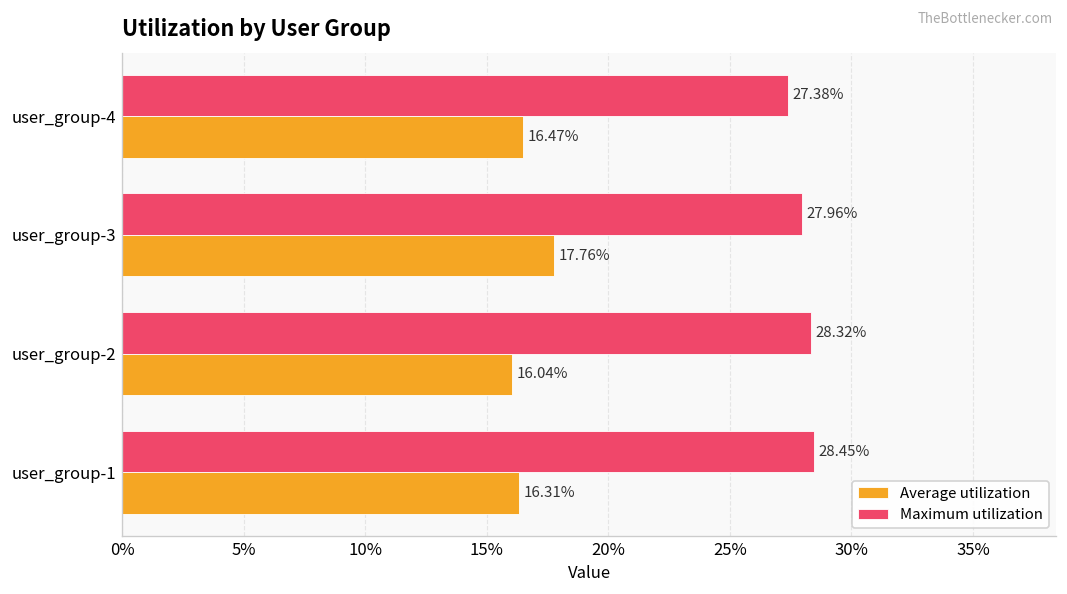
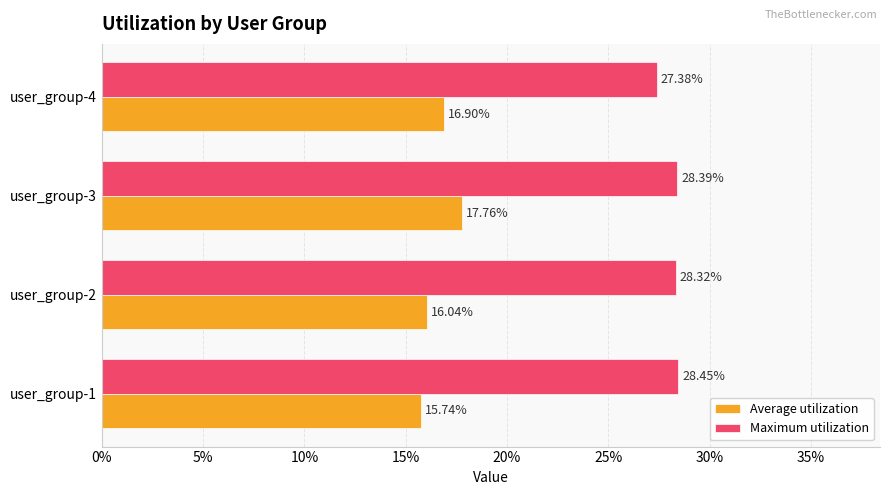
  {
    "Average utilization": {
-     "user_group-4": "16.47%",
+     "user_group-4": "16.90%",
      "user_group-3": "17.76%",
      "user_group-2": "16.04%",
-     "user_group-1": "16.31%"
+     "user_group-1": "15.74%"
    },
    "Maximum utilization": {
      "user_group-4": "27.38%",
-     "user_group-3": "27.96%",
+     "user_group-3": "28.39%",
      "user_group-2": "28.32%",
      "user_group-1": "28.45%"
    }
  }
